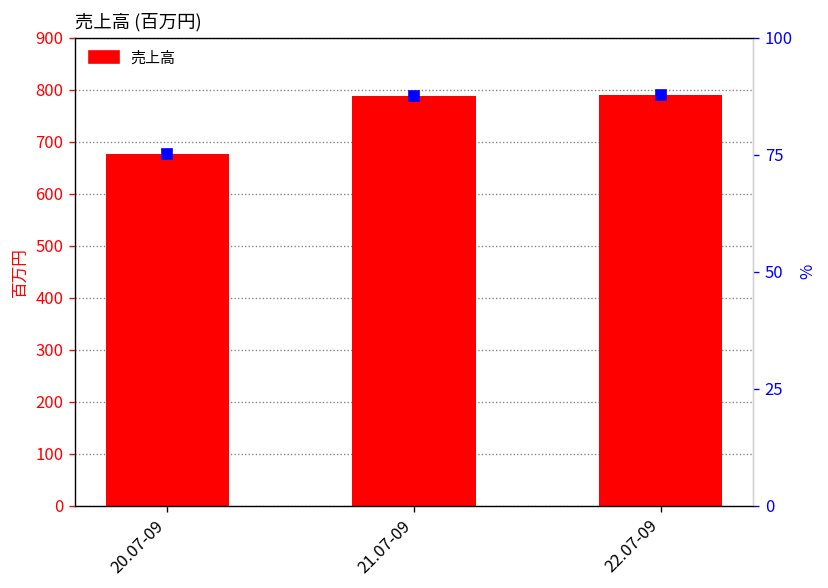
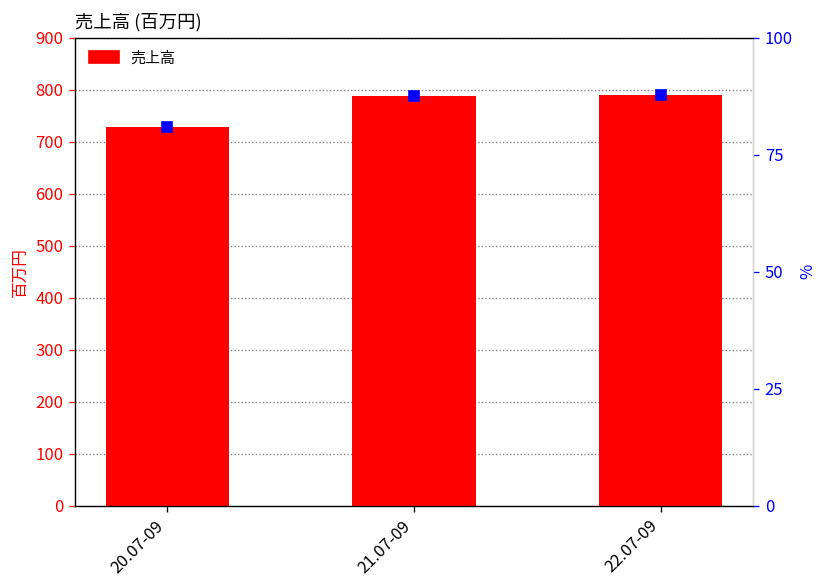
  {
    "売上高": {
-     "20.07-09": 680,
+     "20.07-09": 730,
      "21.07-09": 790,
      "22.07-09": 790
    }
  }
